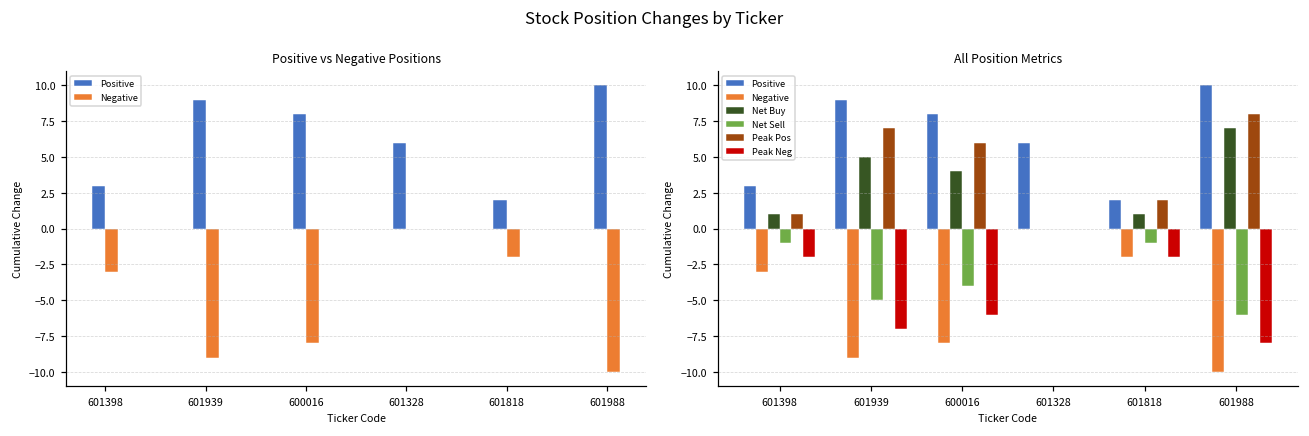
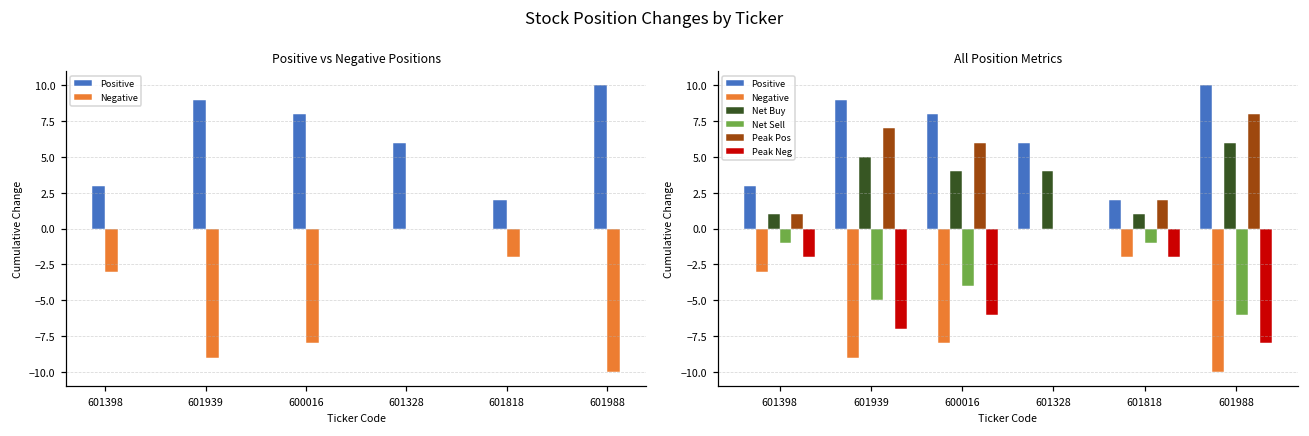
  {
    "Positive vs Negative Positions": {
      "Positive": {
        "601398": 3.0,
        "601939": 9.0,
        "600016": 8.0,
        "601328": 6.0,
        "601818": 2.0,
        "601988": 10.0
      },
      "Negative": {
        "601398": -3.0,
        "601939": -9.0,
        "600016": -8.0,
        "601328": 0.0,
        "601818": -2.0,
        "601988": -10.0
      }
    },
    "All Position Metrics": {
      "Positive": {
        "601398": 3,
        "601939": 9,
        "600016": 8,
        "601328": 6,
        "601818": 2,
        "601988": 10
      },
      "Negative": {
        "601398": -3,
        "601939": -9,
        "600016": -8,
        "601328": 0,
        "601818": -2,
        "601988": -10
      },
      "Net Buy": {
        "601398": 1,
        "601939": 5,
        "600016": 4,
-       "601328": 0,
+       "601328": 4,
        "601818": 1,
-       "601988": 7
+       "601988": 6
      },
      "Net Sell": {
        "601398": -1,
        "601939": -5,
        "600016": -4,
        "601328": 0,
        "601818": -1,
        "601988": -6
      },
      "Peak Pos": {
        "601398": 1,
        "601939": 7,
        "600016": 6,
        "601328": 0,
        "601818": 2,
        "601988": 8
      },
      "Peak Neg": {
        "601398": -2,
        "601939": -7,
        "600016": -6,
        "601328": 0,
        "601818": -2,
        "601988": -8
      }
    }
  }
